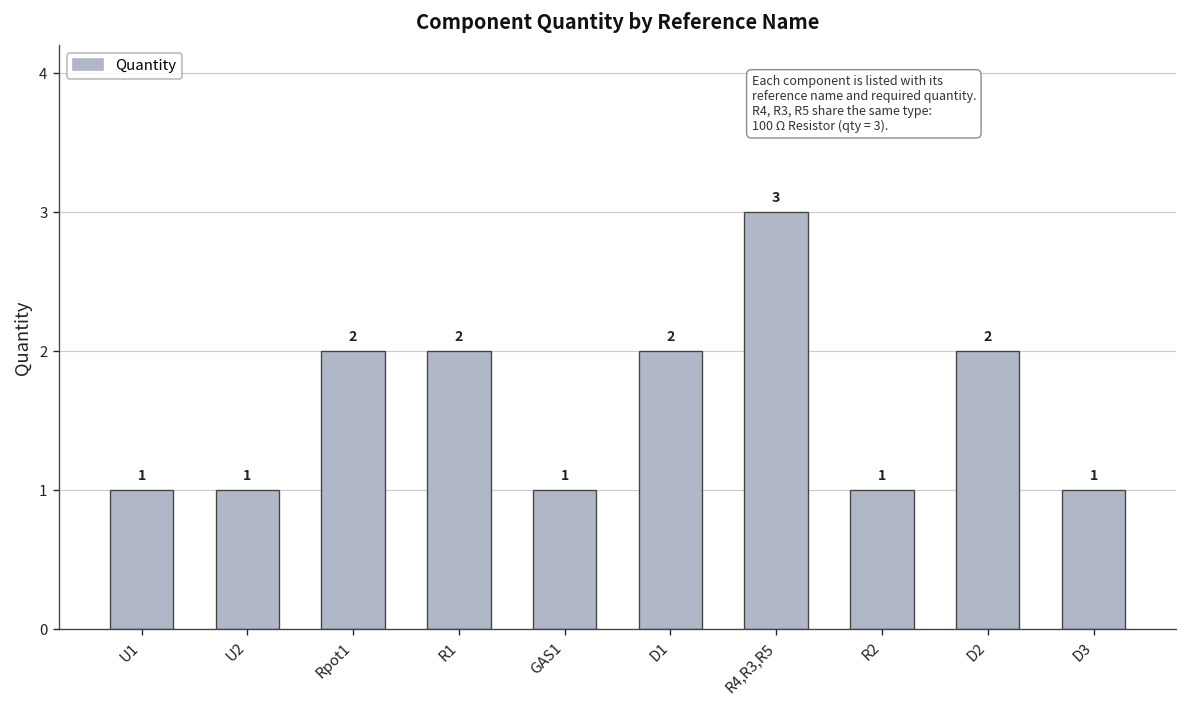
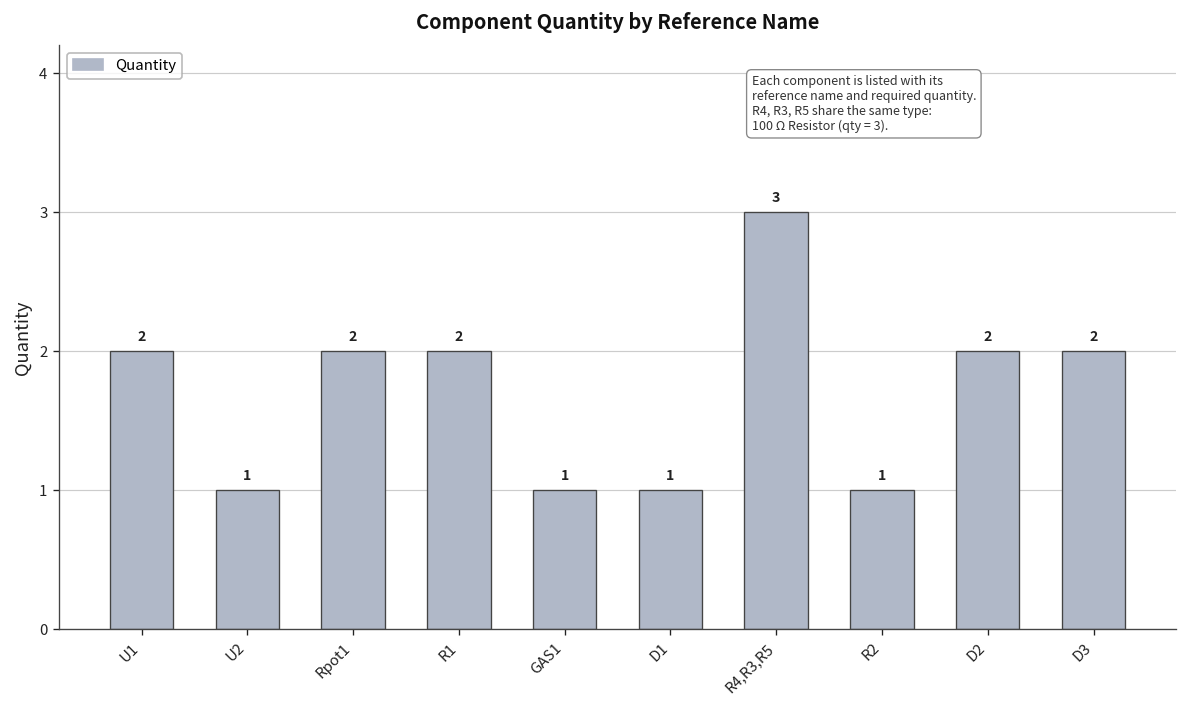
  {
-   "U1": 1,
+   "U1": 2,
    "U2": 1,
    "Rpot1": 2,
    "R1": 2,
    "GAS1": 1,
-   "D1": 2,
+   "D1": 1,
    "R4,R3,R5": 3,
    "R2": 1,
    "D2": 2,
-   "D3": 1
+   "D3": 2
  }
